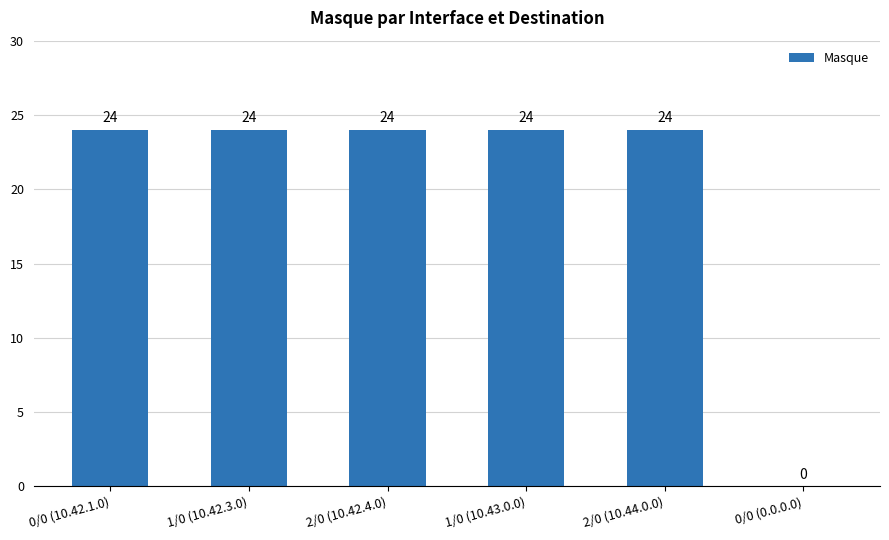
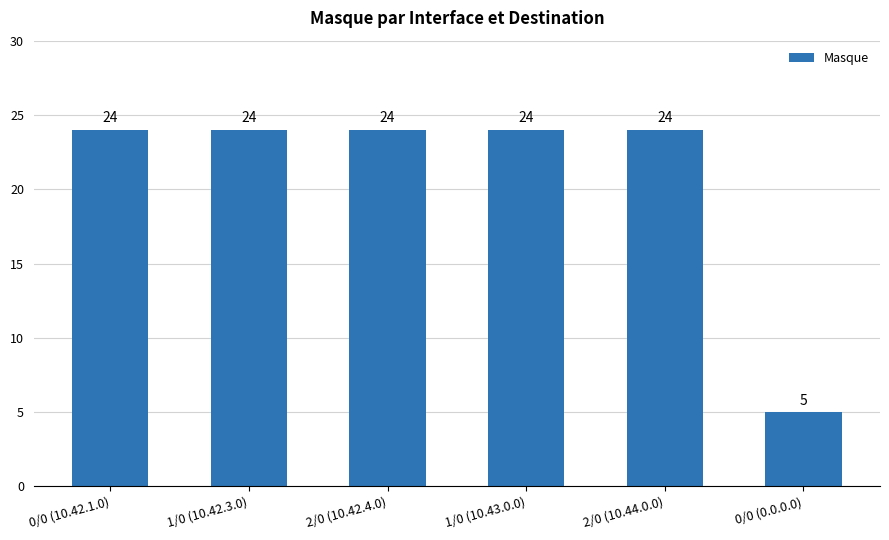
  {
    "0/0 (10.42.1.0)": 24,
    "1/0 (10.42.3.0)": 24,
    "2/0 (10.42.4.0)": 24,
    "1/0 (10.43.0.0)": 24,
    "2/0 (10.44.0.0)": 24,
-   "0/0 (0.0.0.0)": 0
+   "0/0 (0.0.0.0)": 5
  }
